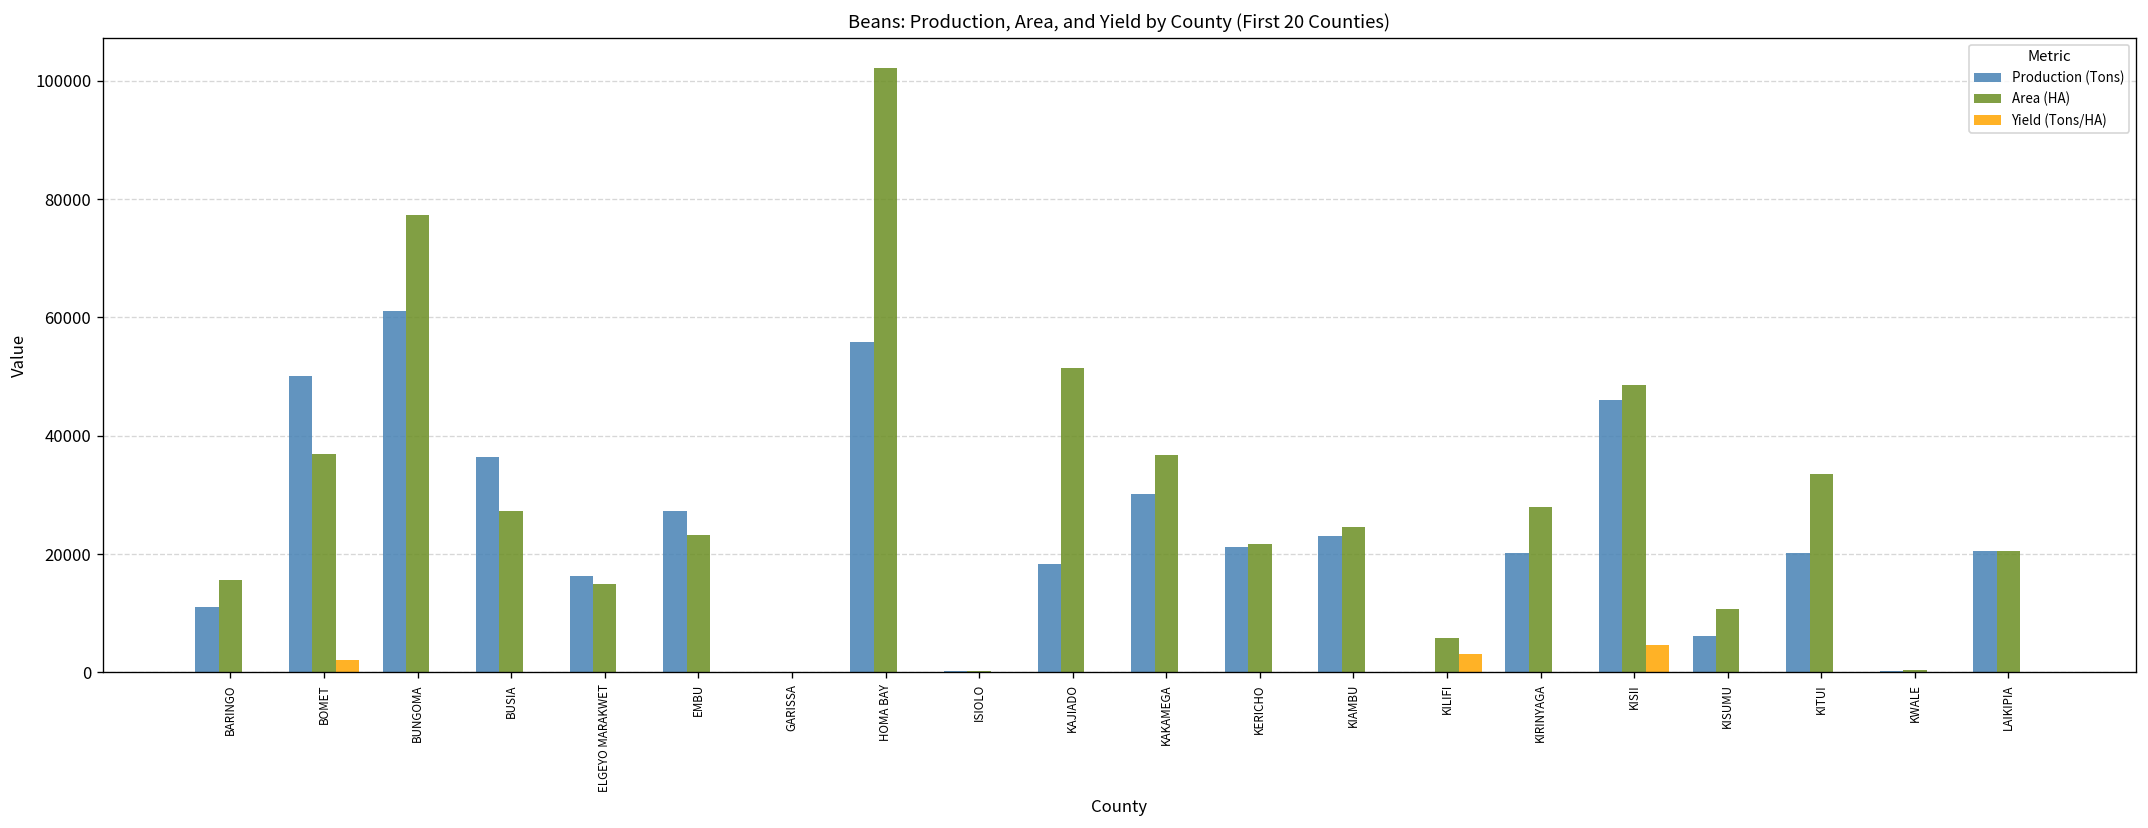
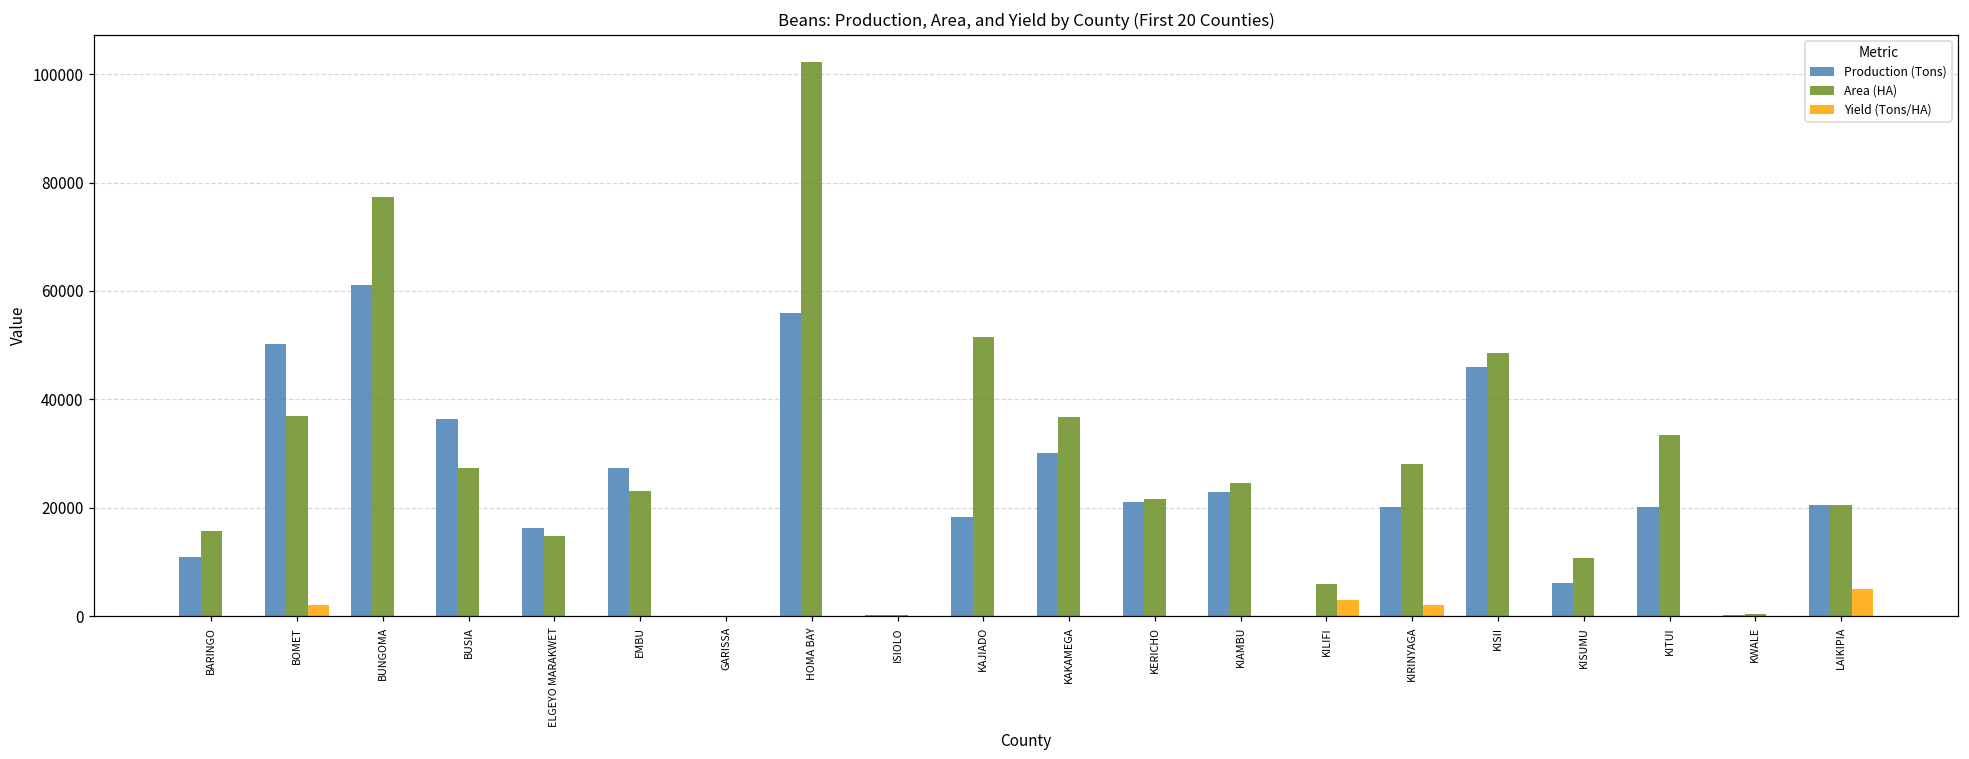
  {
    "Production (Tons)": {
      "BARINGO": 11000,
      "BOMET": 50000,
      "BUNGOMA": 61000,
      "BUSIA": 36000,
      "ELGEYO MARAKWET": 16000,
      "EMBU": 27000,
      "HOMA BAY": 56000,
      "KAJIADO": 18000,
      "KAKAMEGA": 30000,
      "KERICHO": 21000,
      "KIAMBU": 23000,
      "KIRINYAGA": 20000,
      "KISII": 46000,
      "KISUMU": 6000,
      "KITUI": 20000,
      "LAIKIPIA": 21000
    },
    "Area (HA)": {
      "BARINGO": 16000,
      "BOMET": 37000,
      "BUNGOMA": 77000,
      "BUSIA": 27000,
      "ELGEYO MARAKWET": 15000,
      "EMBU": 23000,
      "HOMA BAY": 102000,
      "KAJIADO": 51000,
      "KAKAMEGA": 37000,
      "KERICHO": 22000,
      "KIAMBU": 25000,
      "KILIFI": 6000,
      "KIRINYAGA": 28000,
      "KISII": 49000,
      "KISUMU": 11000,
      "KITUI": 34000,
      "LAIKIPIA": 21000
    },
    "Yield (Tons/HA)": {
      "BOMET": 2000,
      "KILIFI": 3000,
-     "KIRINYAGA": 0,
-     "KISII": 5000,
-     "LAIKIPIA": 0
+     "KIRINYAGA": 2000,
+     "KISII": 0,
+     "LAIKIPIA": 5000
    }
  }
